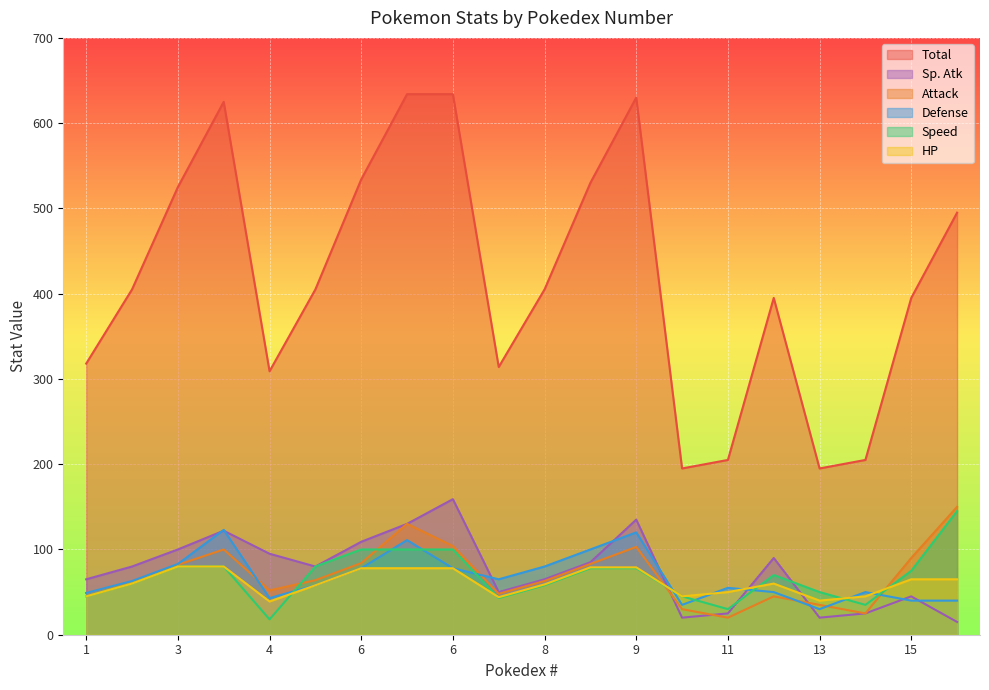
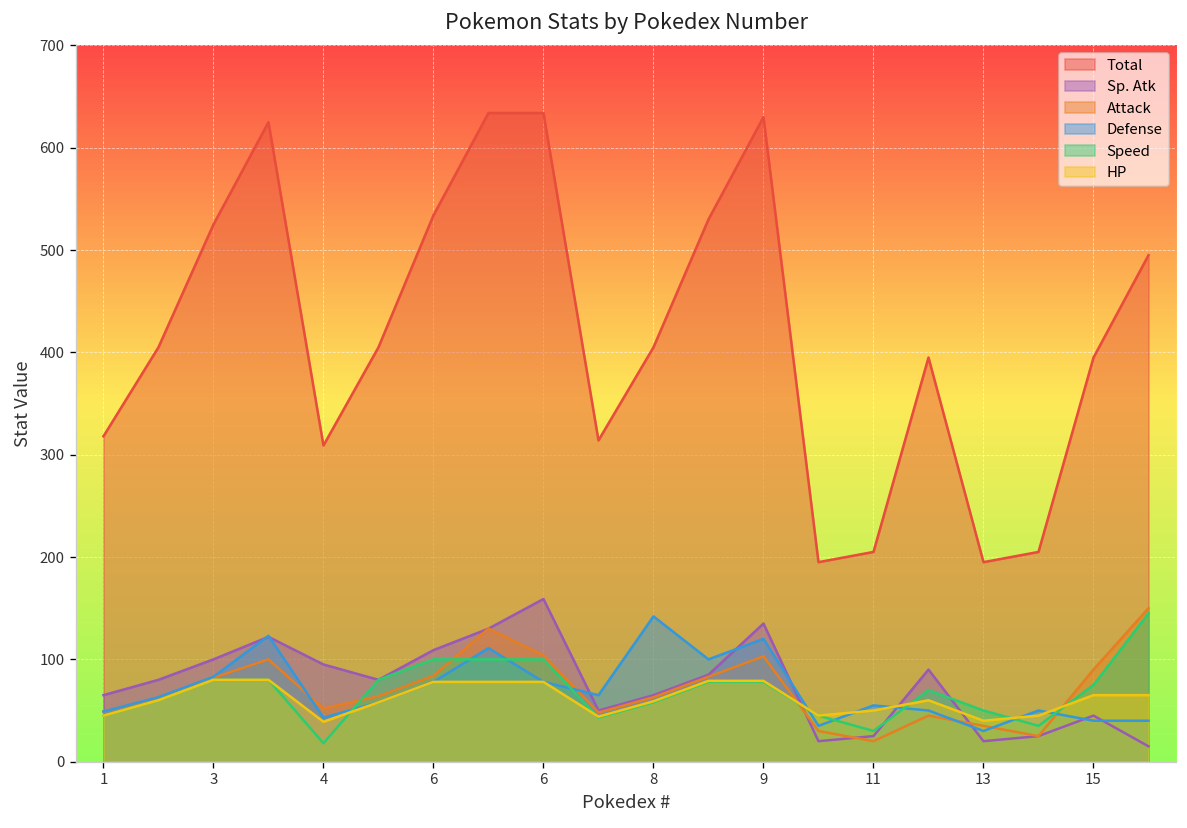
  {
    "Sp. Atk": {
      "4": 100
    },
    "Defense": {
      "4": 40,
-     "8": 80
+     "8": 140
    },
    "Speed": {
      "4": 20
    }
  }
